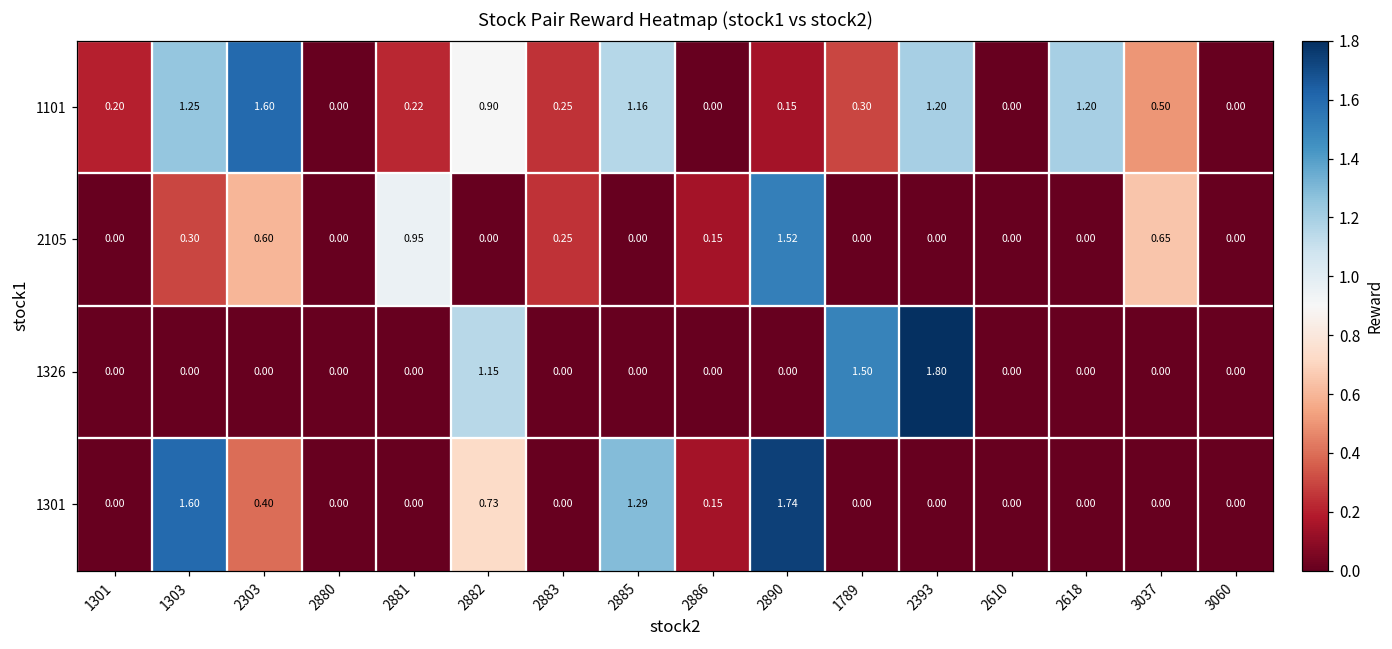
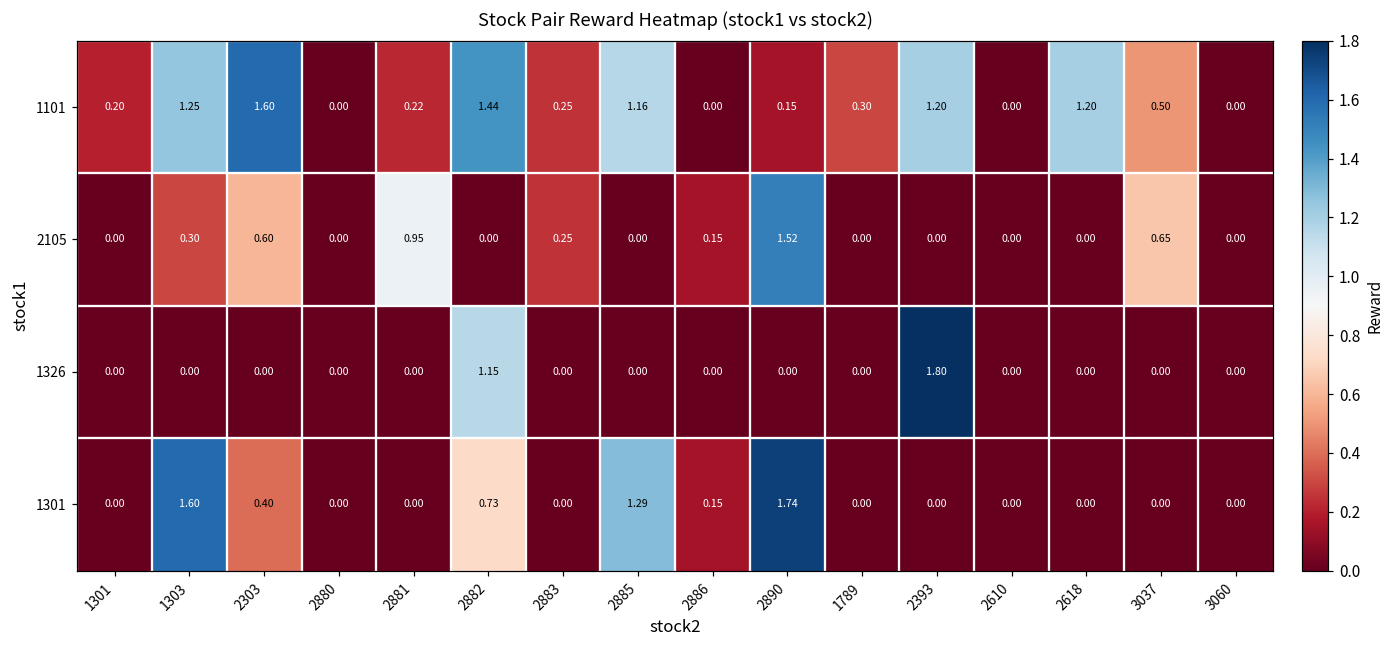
  {
    "1101": {
      "1301": 0.20,
      "1303": 1.25,
      "2303": 1.60,
      "2880": 0.00,
      "2881": 0.22,
-     "2882": 0.90,
+     "2882": 1.44,
      "2883": 0.25,
      "2885": 1.16,
      "2886": 0.00,
      "2890": 0.15,
      "1789": 0.30,
      "2393": 1.20,
      "2610": 0.00,
      "2618": 1.20,
      "3037": 0.50,
      "3060": 0.00
    },
    "2105": {
      "1301": 0.00,
      "1303": 0.30,
      "2303": 0.60,
      "2880": 0.00,
      "2881": 0.95,
      "2882": 0.00,
      "2883": 0.25,
      "2885": 0.00,
      "2886": 0.15,
      "2890": 1.52,
      "1789": 0.00,
      "2393": 0.00,
      "2610": 0.00,
      "2618": 0.00,
      "3037": 0.65,
      "3060": 0.00
    },
    "1326": {
      "1301": 0.00,
      "1303": 0.00,
      "2303": 0.00,
      "2880": 0.00,
      "2881": 0.00,
      "2882": 1.15,
      "2883": 0.00,
      "2885": 0.00,
      "2886": 0.00,
      "2890": 0.00,
-     "1789": 1.50,
+     "1789": 0.00,
      "2393": 1.80,
      "2610": 0.00,
      "2618": 0.00,
      "3037": 0.00,
      "3060": 0.00
    },
    "1301": {
      "1301": 0.00,
      "1303": 1.60,
      "2303": 0.40,
      "2880": 0.00,
      "2881": 0.00,
      "2882": 0.73,
      "2883": 0.00,
      "2885": 1.29,
      "2886": 0.15,
      "2890": 1.74,
      "1789": 0.00,
      "2393": 0.00,
      "2610": 0.00,
      "2618": 0.00,
      "3037": 0.00,
      "3060": 0.00
    }
  }
